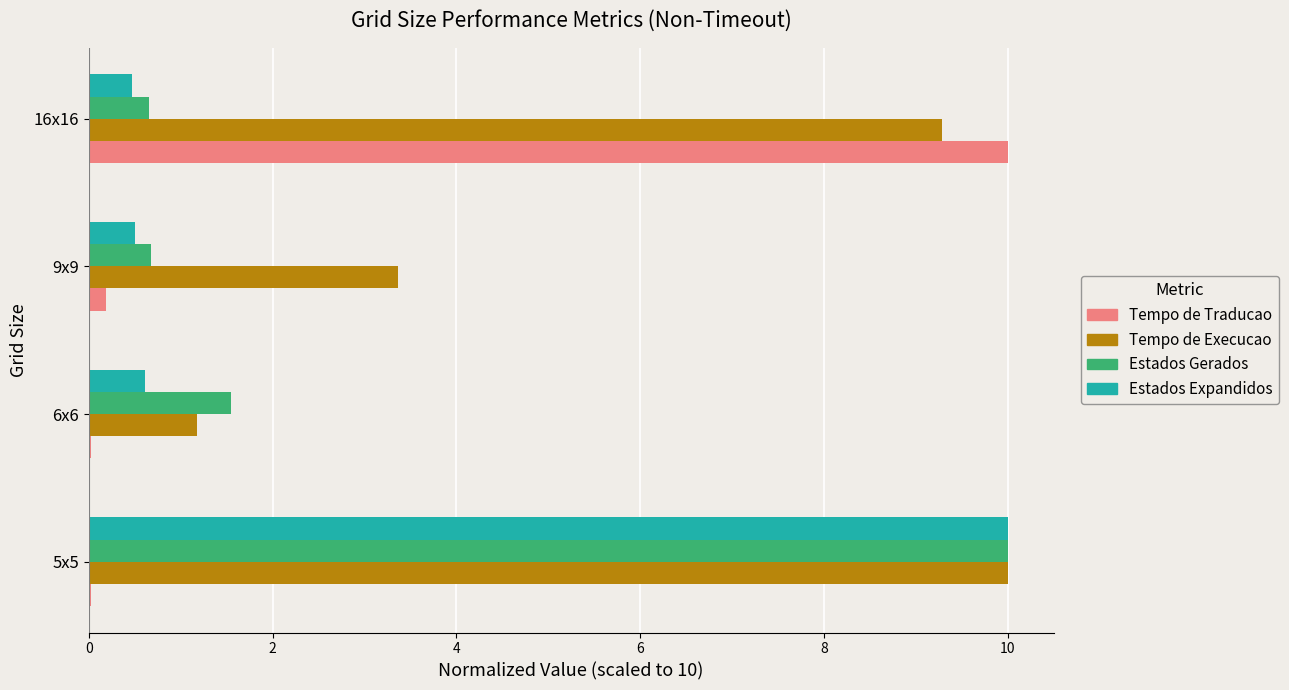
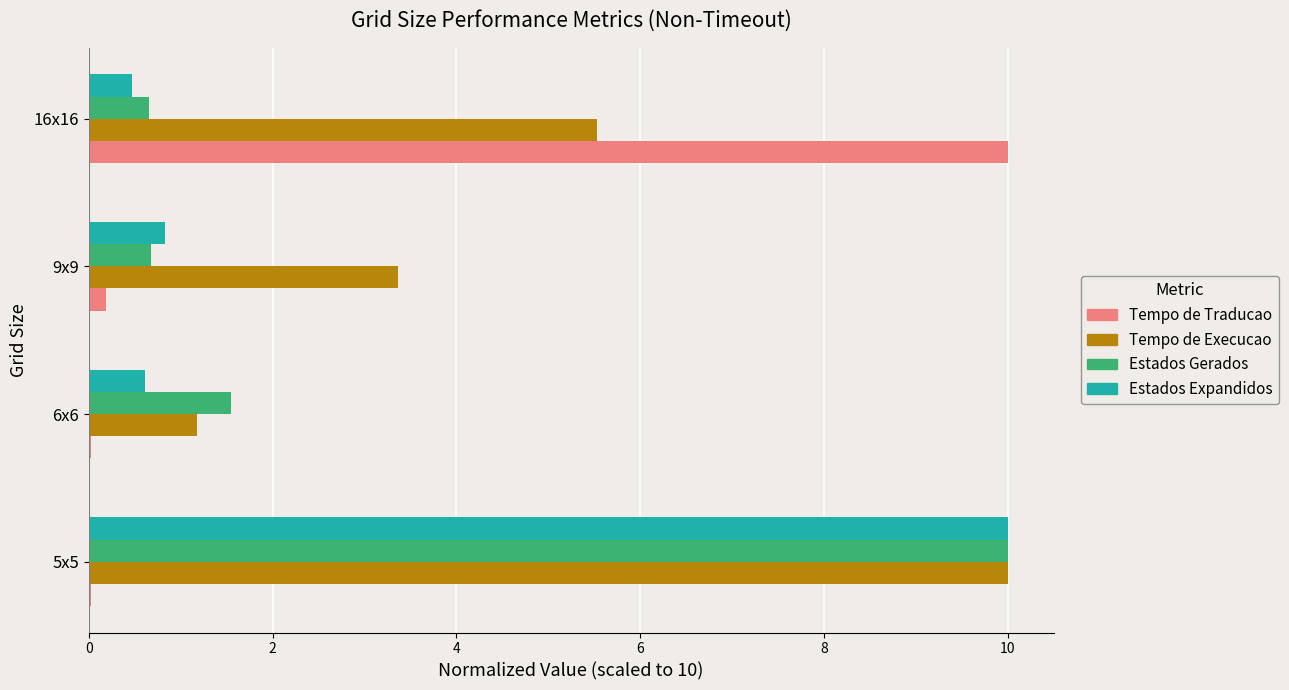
  {
    "Tempo de Traducao": {
      "16x16": 10.0,
      "9x9": 0.2
    },
    "Tempo de Execucao": {
-     "16x16": 9.3,
+     "16x16": 5.5,
      "9x9": 3.4,
      "6x6": 1.2,
      "5x5": 10.0
    },
    "Estados Gerados": {
      "16x16": 0.7,
      "9x9": 0.7,
      "6x6": 1.5,
      "5x5": 10.0
    },
    "Estados Expandidos": {
      "16x16": 0.5,
-     "9x9": 0.5,
+     "9x9": 0.8,
      "6x6": 0.6,
      "5x5": 10.0
    }
  }
